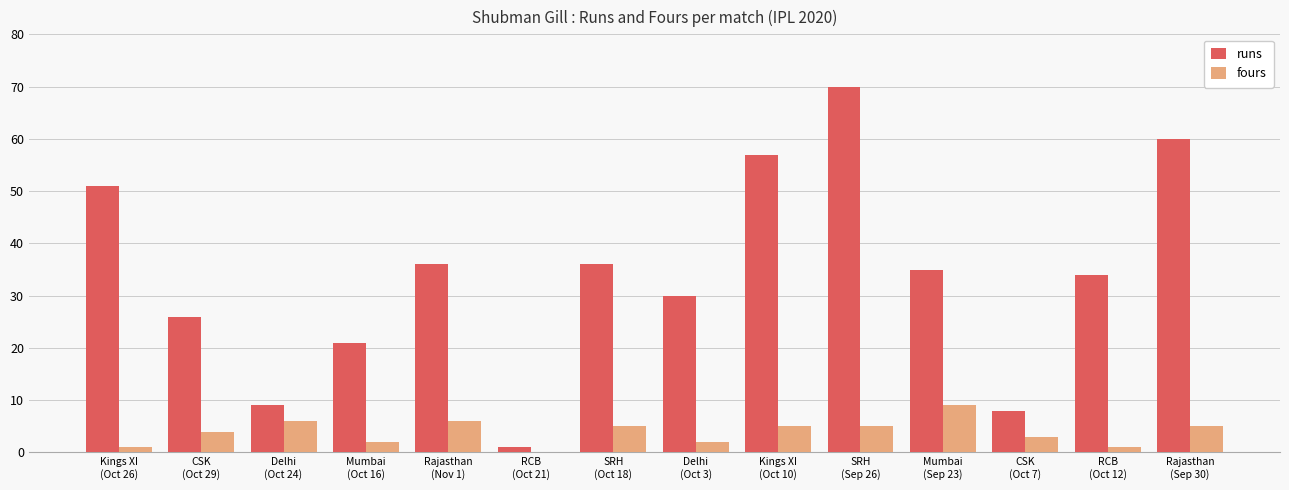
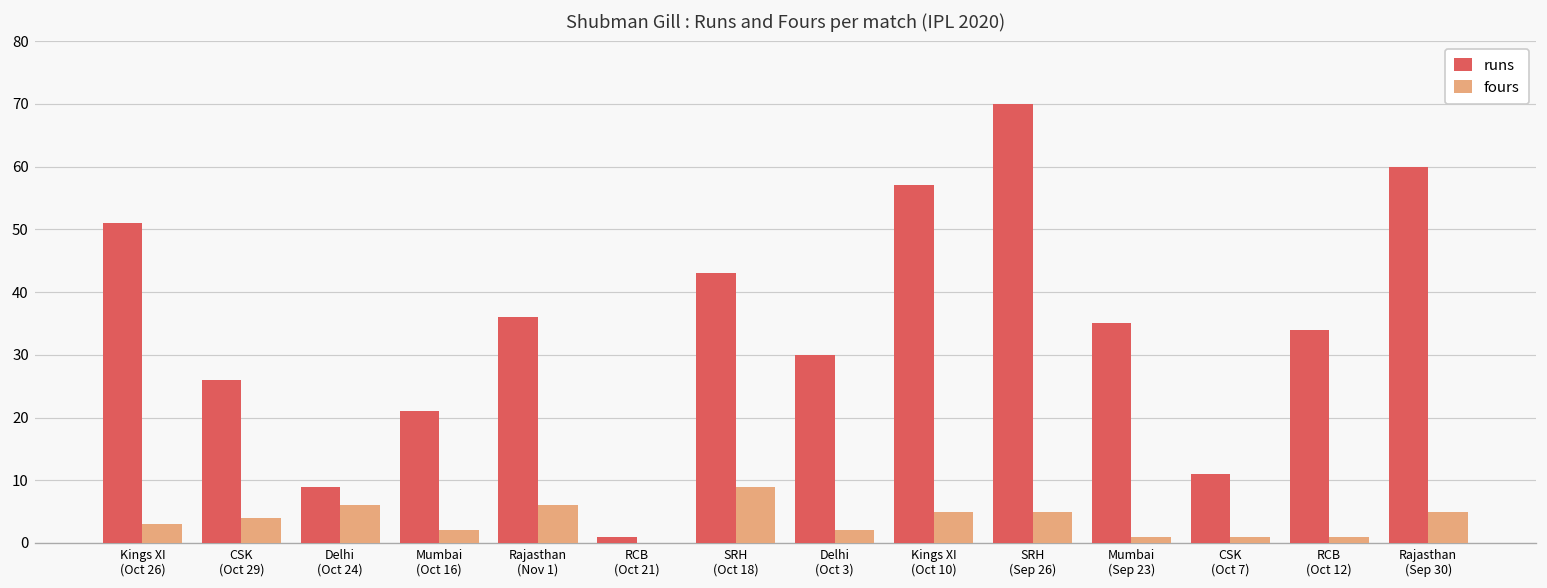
  {
    "runs": {
      "Kings XI (Oct 26)": 51,
      "CSK (Oct 29)": 26,
      "Delhi (Oct 24)": 9,
      "Mumbai (Oct 16)": 21,
      "Rajasthan (Nov 1)": 36,
      "RCB (Oct 21)": 1,
-     "SRH (Oct 18)": 36,
+     "SRH (Oct 18)": 43,
      "Delhi (Oct 3)": 30,
      "Kings XI (Oct 10)": 57,
      "SRH (Sep 26)": 70,
      "Mumbai (Sep 23)": 35,
-     "CSK (Oct 7)": 8,
+     "CSK (Oct 7)": 11,
      "RCB (Oct 12)": 34,
      "Rajasthan (Sep 30)": 60
    },
    "fours": {
-     "Kings XI (Oct 26)": 1,
+     "Kings XI (Oct 26)": 3,
      "CSK (Oct 29)": 4,
      "Delhi (Oct 24)": 6,
      "Mumbai (Oct 16)": 2,
      "Rajasthan (Nov 1)": 6,
      "RCB (Oct 21)": 0,
-     "SRH (Oct 18)": 5,
+     "SRH (Oct 18)": 9,
      "Delhi (Oct 3)": 2,
      "Kings XI (Oct 10)": 5,
      "SRH (Sep 26)": 5,
-     "Mumbai (Sep 23)": 9,
-     "CSK (Oct 7)": 3,
+     "Mumbai (Sep 23)": 1,
+     "CSK (Oct 7)": 1,
      "RCB (Oct 12)": 1,
      "Rajasthan (Sep 30)": 5
    }
  }
